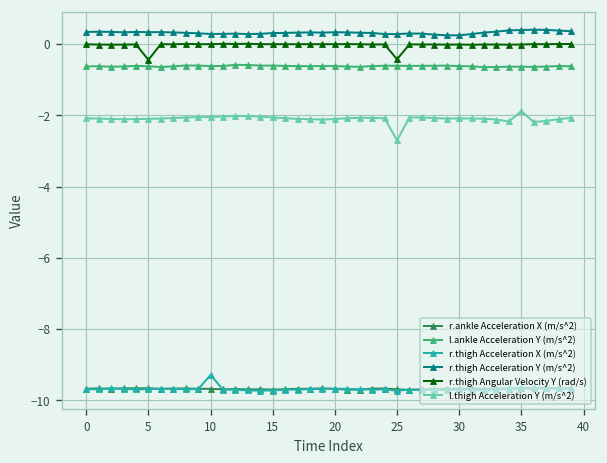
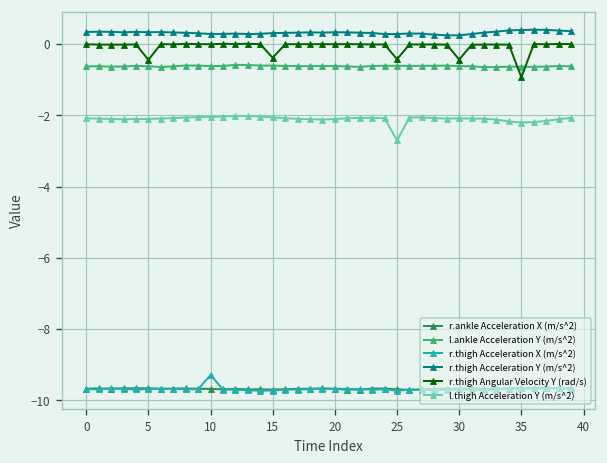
  {
    "r.thigh Acceleration X (m/s^2)": {
      "10": -9.3
    },
    "r.thigh Acceleration Y (m/s^2)": {
      "0": 0.3,
      "5": 0.3,
      "10": 0.3,
      "15": 0.3,
      "20": 0.3,
      "25": 0.3,
      "30": 0.2,
      "35": 0.4
    },
    "r.thigh Angular Velocity Y (rad/s)": {
      "0": 0.0,
      "5": -0.4,
      "10": 0.0,
-     "15": 0.0,
+     "15": -0.4,
      "20": 0.0,
      "25": -0.4,
-     "30": 0.0,
-     "35": 0.0
+     "30": -0.4,
+     "35": -0.9
    },
    "l.thigh Acceleration Y (m/s^2)": {
      "0": -2.1,
      "5": -2.1,
      "10": -2.0,
      "15": -2.1,
      "20": -2.1,
      "25": -2.7,
      "30": -2.1,
-     "35": -1.9
+     "35": -2.2
    }
  }
